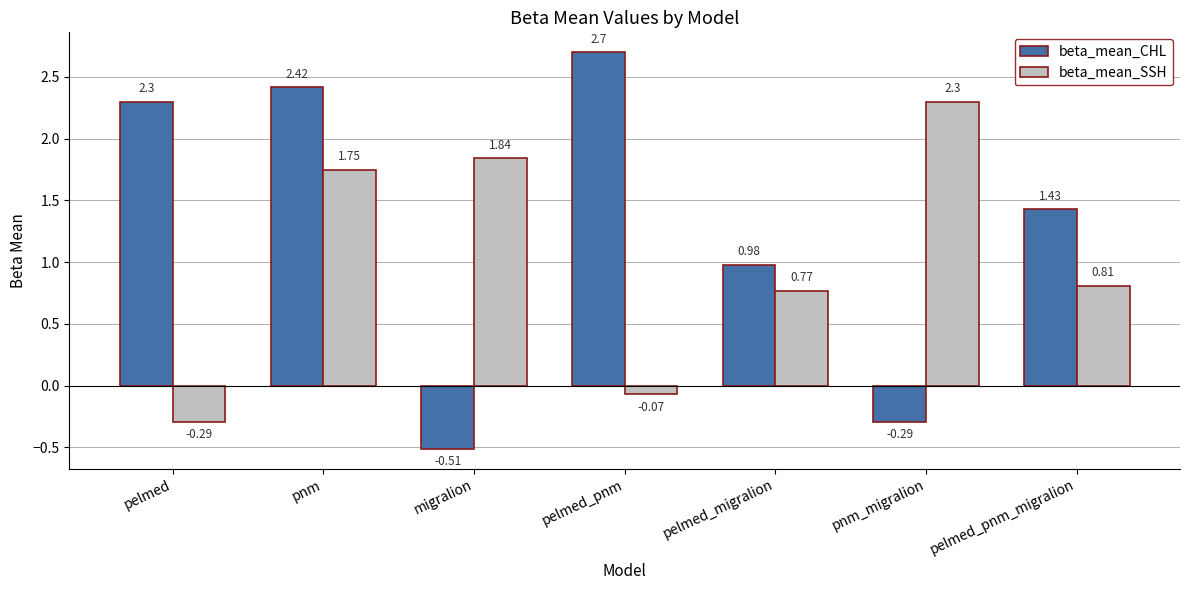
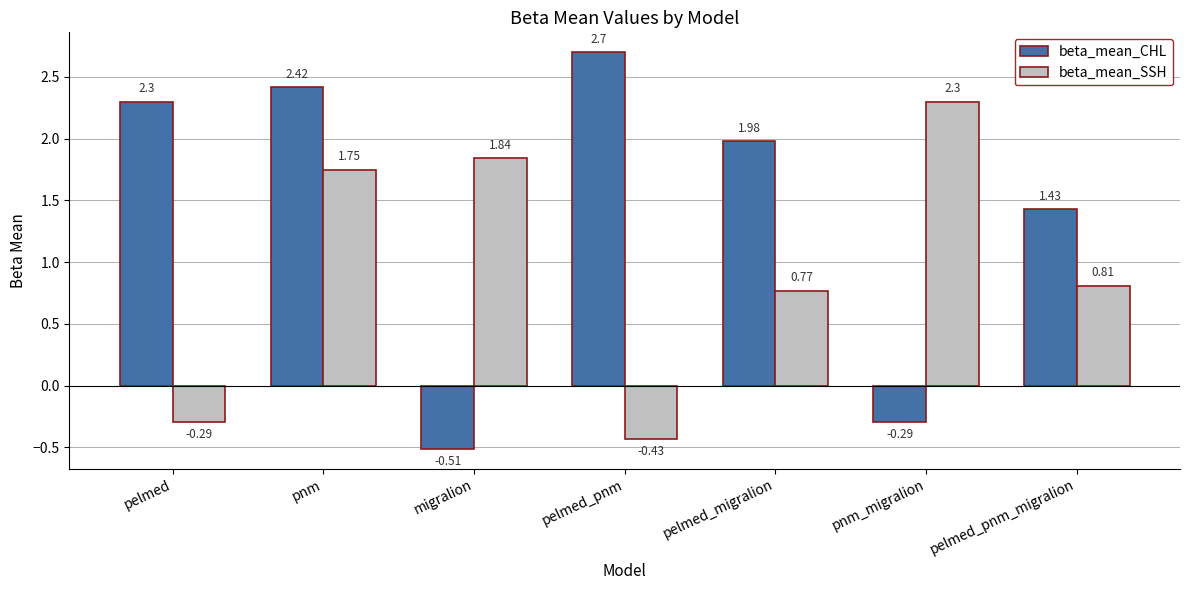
  {
    "beta_mean_CHL": {
      "pelmed": 2.3,
      "pnm": 2.42,
      "migralion": -0.51,
      "pelmed_pnm": 2.7,
-     "pelmed_migralion": 0.98,
+     "pelmed_migralion": 1.98,
      "pnm_migralion": -0.29,
      "pelmed_pnm_migralion": 1.43
    },
    "beta_mean_SSH": {
      "pelmed": -0.29,
      "pnm": 1.75,
      "migralion": 1.84,
-     "pelmed_pnm": -0.07,
+     "pelmed_pnm": -0.43,
      "pelmed_migralion": 0.77,
      "pnm_migralion": 2.3,
      "pelmed_pnm_migralion": 0.81
    }
  }
